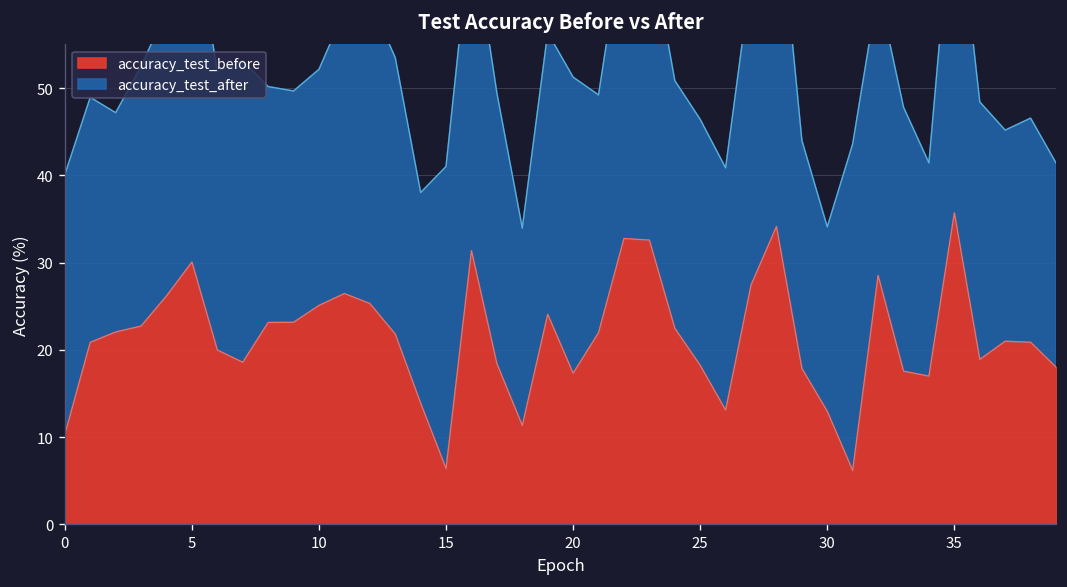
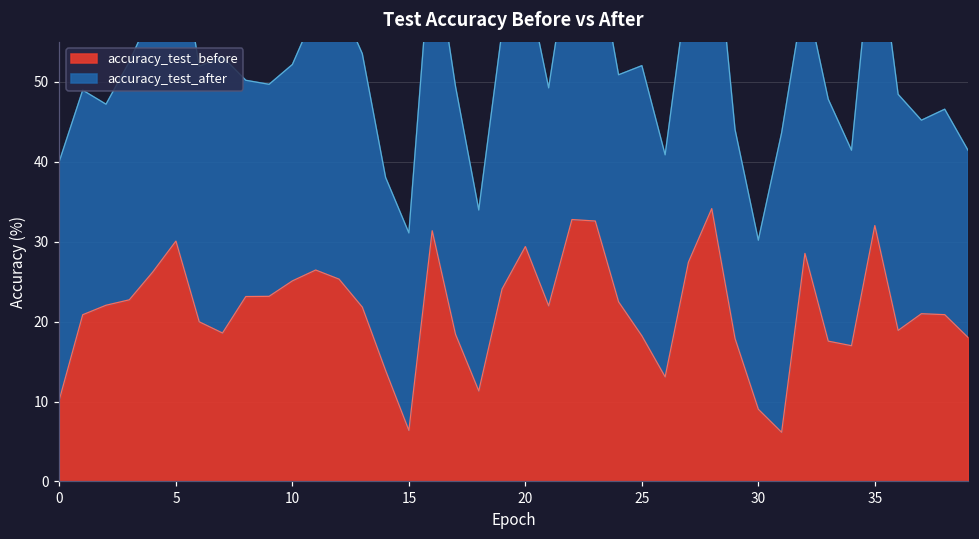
  {
    "accuracy_test_before": {
      "0": 10,
      "5": 30,
      "10": 25,
      "15": 6,
-     "20": 17,
+     "20": 29,
      "25": 18,
-     "30": 13,
-     "35": 36
+     "30": 9,
+     "35": 32
    },
    "accuracy_test_after": {
      "0": 30,
      "10": 27,
-     "15": 35,
-     "25": 28,
+     "15": 25,
+     "25": 34,
      "30": 21
    }
  }
